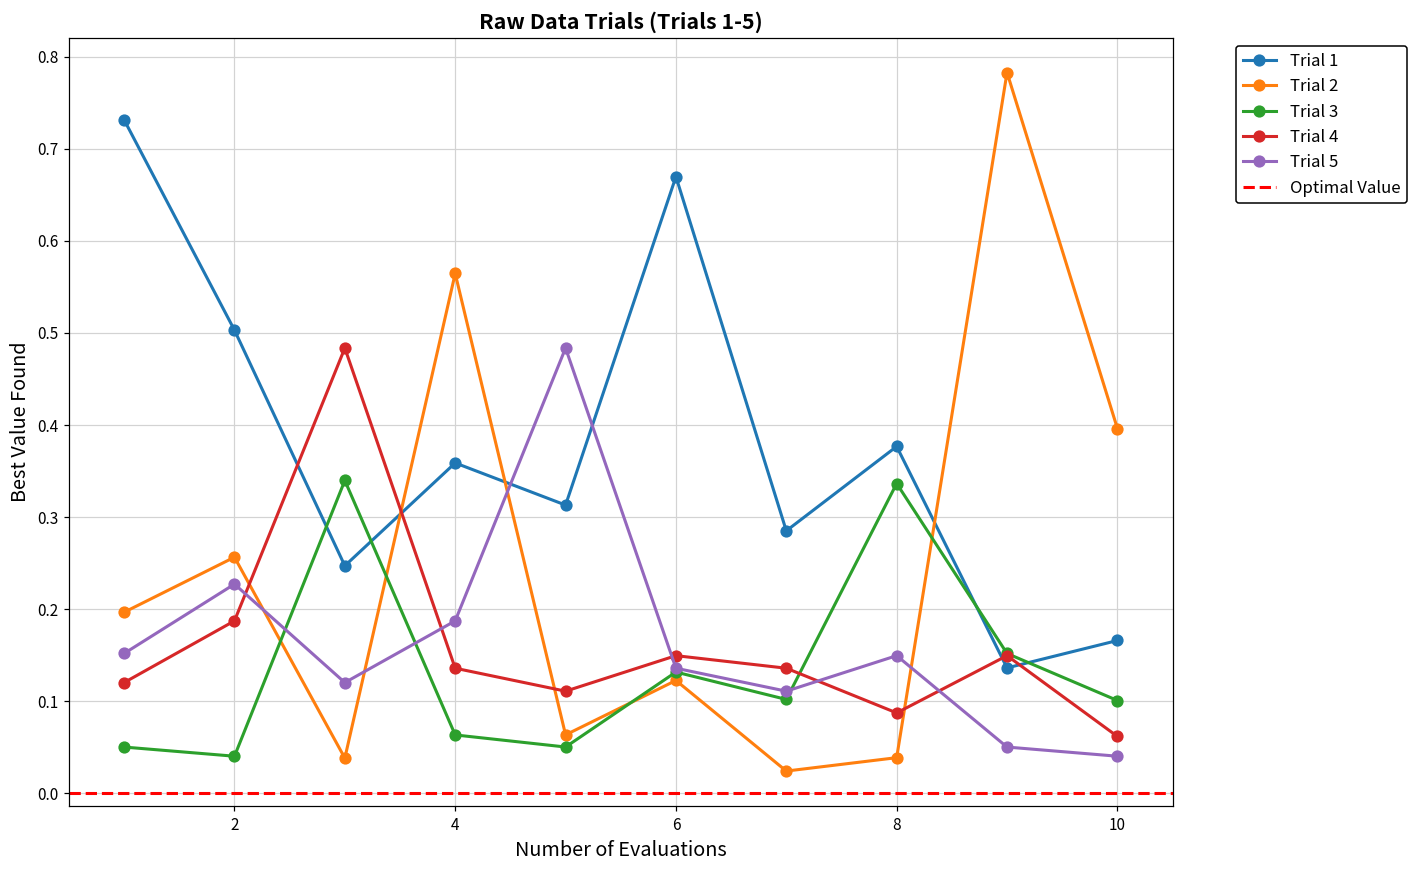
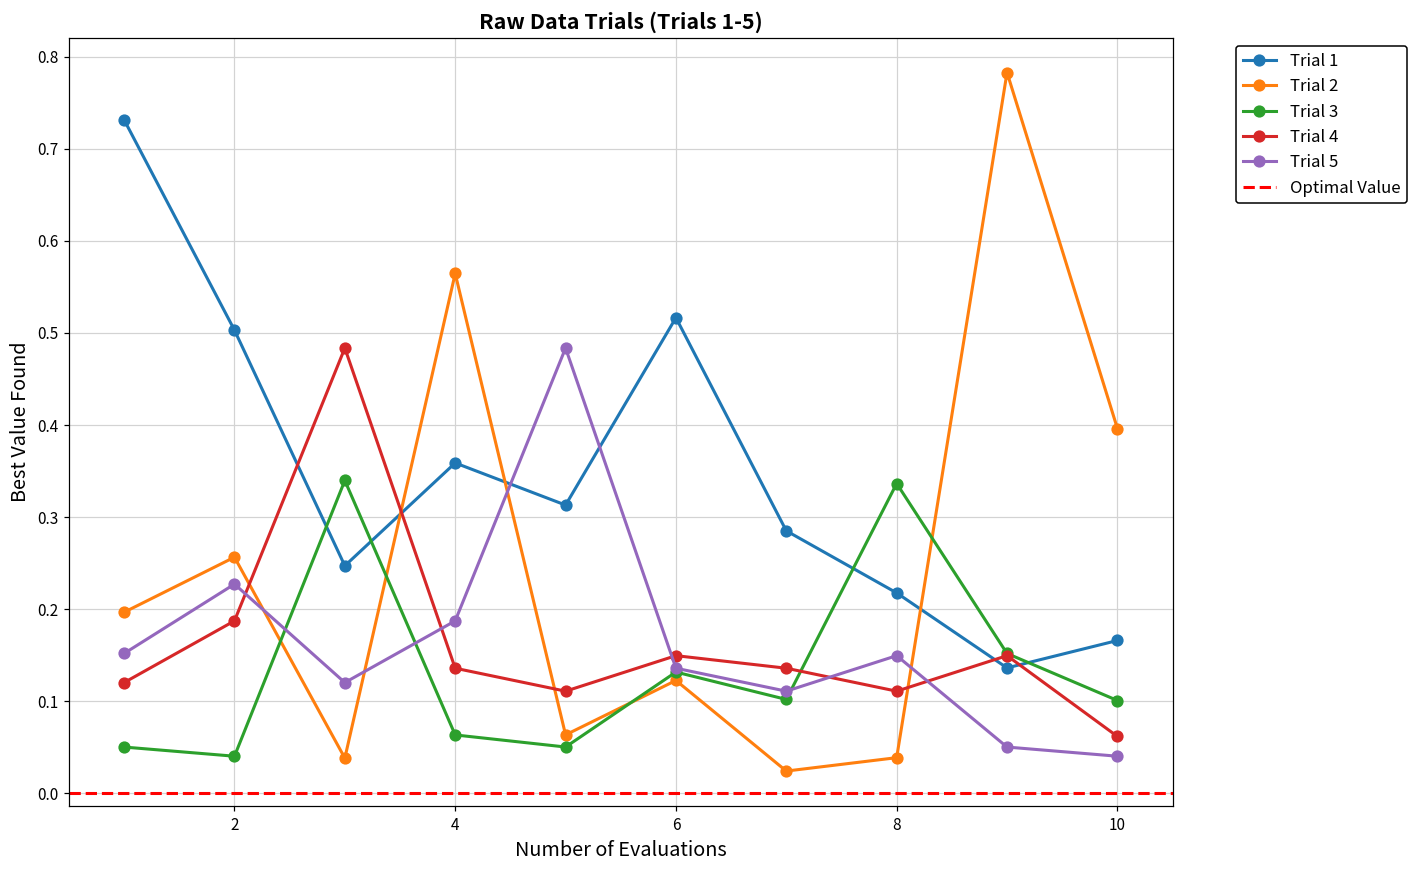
  {
    "Trial 1": {
      "2": 0.50,
      "4": 0.36,
-     "6": 0.67,
-     "8": 0.38,
+     "6": 0.52,
+     "8": 0.22,
      "10": 0.17
    },
    "Trial 2": {
      "2": 0.26,
      "4": 0.56,
      "6": 0.12,
      "8": 0.04,
      "10": 0.40
    },
    "Trial 3": {
      "2": 0.04,
      "4": 0.06,
      "6": 0.13,
      "8": 0.34,
      "10": 0.10
    },
    "Trial 4": {
      "2": 0.19,
      "4": 0.14,
      "6": 0.15,
-     "8": 0.09,
+     "8": 0.11,
      "10": 0.06
    },
    "Trial 5": {
      "2": 0.23,
      "4": 0.19,
      "6": 0.14,
      "8": 0.15,
      "10": 0.04
    }
  }
